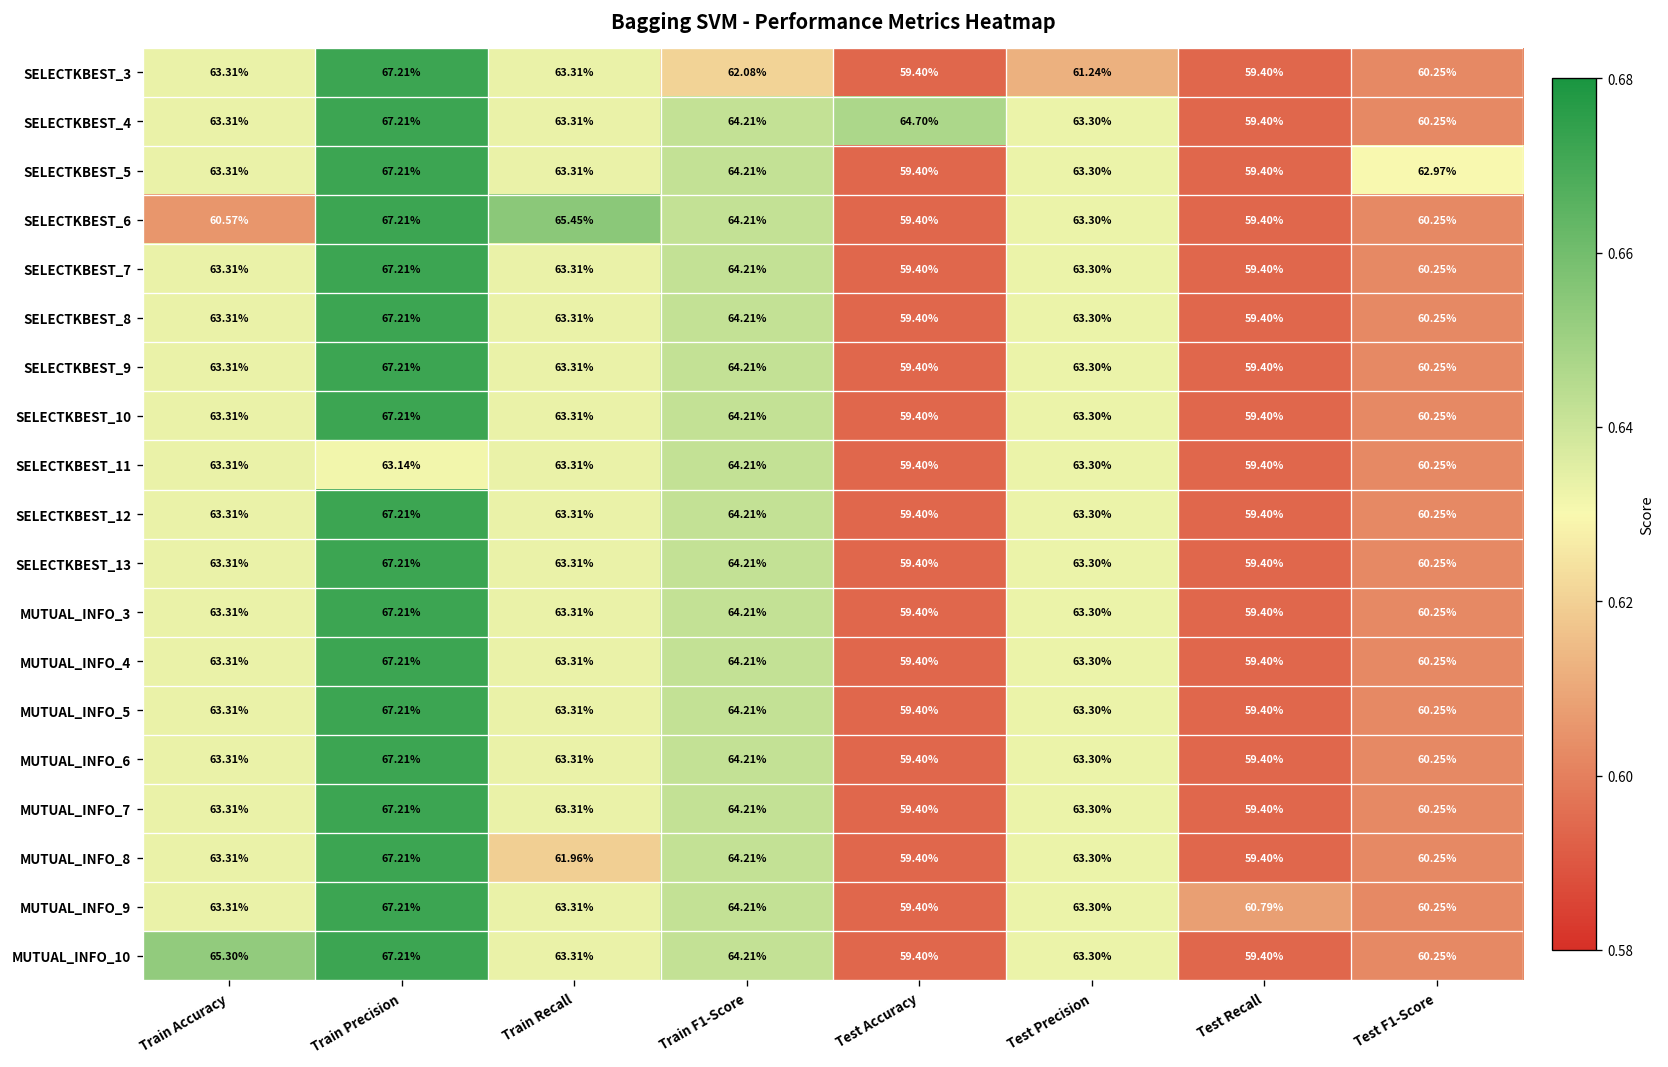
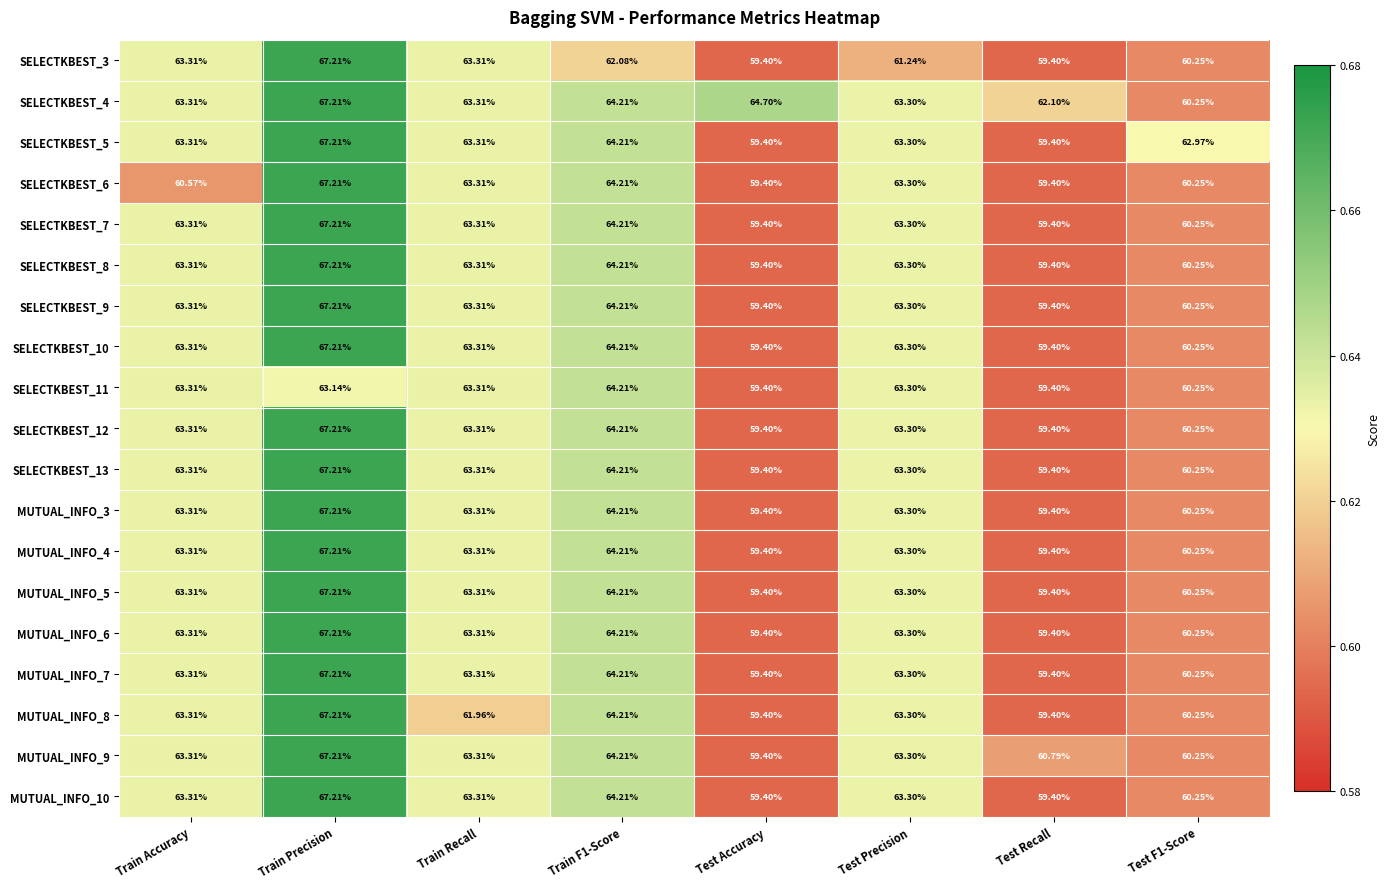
  {
    "SELECTKBEST_3": {
      "Train Accuracy": "63.31%",
      "Train Precision": "67.21%",
      "Train Recall": "63.31%",
      "Train F1-Score": "62.08%",
      "Test Accuracy": "59.40%",
      "Test Precision": "61.24%",
      "Test Recall": "59.40%",
      "Test F1-Score": "60.25%"
    },
    "SELECTKBEST_4": {
      "Train Accuracy": "63.31%",
      "Train Precision": "67.21%",
      "Train Recall": "63.31%",
      "Train F1-Score": "64.21%",
      "Test Accuracy": "64.70%",
      "Test Precision": "63.30%",
-     "Test Recall": "59.40%",
+     "Test Recall": "62.10%",
      "Test F1-Score": "60.25%"
    },
    "SELECTKBEST_5": {
      "Train Accuracy": "63.31%",
      "Train Precision": "67.21%",
      "Train Recall": "63.31%",
      "Train F1-Score": "64.21%",
      "Test Accuracy": "59.40%",
      "Test Precision": "63.30%",
      "Test Recall": "59.40%",
      "Test F1-Score": "62.97%"
    },
    "SELECTKBEST_6": {
      "Train Accuracy": "60.57%",
      "Train Precision": "67.21%",
-     "Train Recall": "65.45%",
+     "Train Recall": "63.31%",
      "Train F1-Score": "64.21%",
      "Test Accuracy": "59.40%",
      "Test Precision": "63.30%",
      "Test Recall": "59.40%",
      "Test F1-Score": "60.25%"
    },
    "SELECTKBEST_7": {
      "Train Accuracy": "63.31%",
      "Train Precision": "67.21%",
      "Train Recall": "63.31%",
      "Train F1-Score": "64.21%",
      "Test Accuracy": "59.40%",
      "Test Precision": "63.30%",
      "Test Recall": "59.40%",
      "Test F1-Score": "60.25%"
    },
    "SELECTKBEST_8": {
      "Train Accuracy": "63.31%",
      "Train Precision": "67.21%",
      "Train Recall": "63.31%",
      "Train F1-Score": "64.21%",
      "Test Accuracy": "59.40%",
      "Test Precision": "63.30%",
      "Test Recall": "59.40%",
      "Test F1-Score": "60.25%"
    },
    "SELECTKBEST_9": {
      "Train Accuracy": "63.31%",
      "Train Precision": "67.21%",
      "Train Recall": "63.31%",
      "Train F1-Score": "64.21%",
      "Test Accuracy": "59.40%",
      "Test Precision": "63.30%",
      "Test Recall": "59.40%",
      "Test F1-Score": "60.25%"
    },
    "SELECTKBEST_10": {
      "Train Accuracy": "63.31%",
      "Train Precision": "67.21%",
      "Train Recall": "63.31%",
      "Train F1-Score": "64.21%",
      "Test Accuracy": "59.40%",
      "Test Precision": "63.30%",
      "Test Recall": "59.40%",
      "Test F1-Score": "60.25%"
    },
    "SELECTKBEST_11": {
      "Train Accuracy": "63.31%",
      "Train Precision": "63.14%",
      "Train Recall": "63.31%",
      "Train F1-Score": "64.21%",
      "Test Accuracy": "59.40%",
      "Test Precision": "63.30%",
      "Test Recall": "59.40%",
      "Test F1-Score": "60.25%"
    },
    "SELECTKBEST_12": {
      "Train Accuracy": "63.31%",
      "Train Precision": "67.21%",
      "Train Recall": "63.31%",
      "Train F1-Score": "64.21%",
      "Test Accuracy": "59.40%",
      "Test Precision": "63.30%",
      "Test Recall": "59.40%",
      "Test F1-Score": "60.25%"
    },
    "SELECTKBEST_13": {
      "Train Accuracy": "63.31%",
      "Train Precision": "67.21%",
      "Train Recall": "63.31%",
      "Train F1-Score": "64.21%",
      "Test Accuracy": "59.40%",
      "Test Precision": "63.30%",
      "Test Recall": "59.40%",
      "Test F1-Score": "60.25%"
    },
    "MUTUAL_INFO_3": {
      "Train Accuracy": "63.31%",
      "Train Precision": "67.21%",
      "Train Recall": "63.31%",
      "Train F1-Score": "64.21%",
      "Test Accuracy": "59.40%",
      "Test Precision": "63.30%",
      "Test Recall": "59.40%",
      "Test F1-Score": "60.25%"
    },
    "MUTUAL_INFO_4": {
      "Train Accuracy": "63.31%",
      "Train Precision": "67.21%",
      "Train Recall": "63.31%",
      "Train F1-Score": "64.21%",
      "Test Accuracy": "59.40%",
      "Test Precision": "63.30%",
      "Test Recall": "59.40%",
      "Test F1-Score": "60.25%"
    },
    "MUTUAL_INFO_5": {
      "Train Accuracy": "63.31%",
      "Train Precision": "67.21%",
      "Train Recall": "63.31%",
      "Train F1-Score": "64.21%",
      "Test Accuracy": "59.40%",
      "Test Precision": "63.30%",
      "Test Recall": "59.40%",
      "Test F1-Score": "60.25%"
    },
    "MUTUAL_INFO_6": {
      "Train Accuracy": "63.31%",
      "Train Precision": "67.21%",
      "Train Recall": "63.31%",
      "Train F1-Score": "64.21%",
      "Test Accuracy": "59.40%",
      "Test Precision": "63.30%",
      "Test Recall": "59.40%",
      "Test F1-Score": "60.25%"
    },
    "MUTUAL_INFO_7": {
      "Train Accuracy": "63.31%",
      "Train Precision": "67.21%",
      "Train Recall": "63.31%",
      "Train F1-Score": "64.21%",
      "Test Accuracy": "59.40%",
      "Test Precision": "63.30%",
      "Test Recall": "59.40%",
      "Test F1-Score": "60.25%"
    },
    "MUTUAL_INFO_8": {
      "Train Accuracy": "63.31%",
      "Train Precision": "67.21%",
      "Train Recall": "61.96%",
      "Train F1-Score": "64.21%",
      "Test Accuracy": "59.40%",
      "Test Precision": "63.30%",
      "Test Recall": "59.40%",
      "Test F1-Score": "60.25%"
    },
    "MUTUAL_INFO_9": {
      "Train Accuracy": "63.31%",
      "Train Precision": "67.21%",
      "Train Recall": "63.31%",
      "Train F1-Score": "64.21%",
      "Test Accuracy": "59.40%",
      "Test Precision": "63.30%",
      "Test Recall": "60.79%",
      "Test F1-Score": "60.25%"
    },
    "MUTUAL_INFO_10": {
-     "Train Accuracy": "65.30%",
+     "Train Accuracy": "63.31%",
      "Train Precision": "67.21%",
      "Train Recall": "63.31%",
      "Train F1-Score": "64.21%",
      "Test Accuracy": "59.40%",
      "Test Precision": "63.30%",
      "Test Recall": "59.40%",
      "Test F1-Score": "60.25%"
    }
  }
